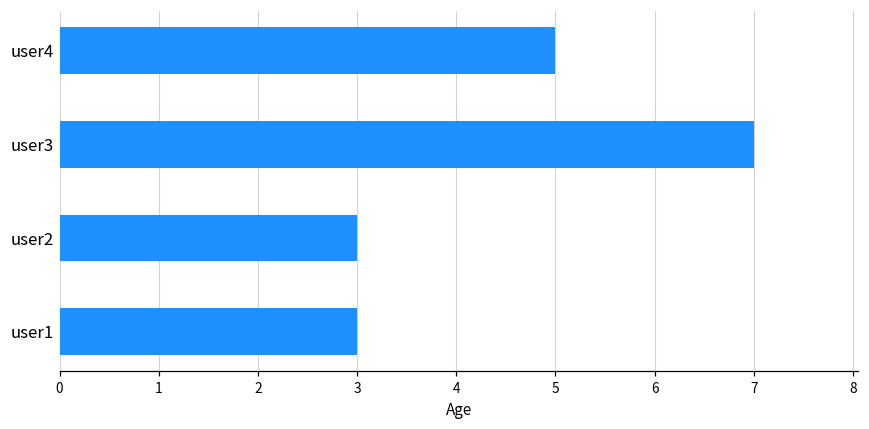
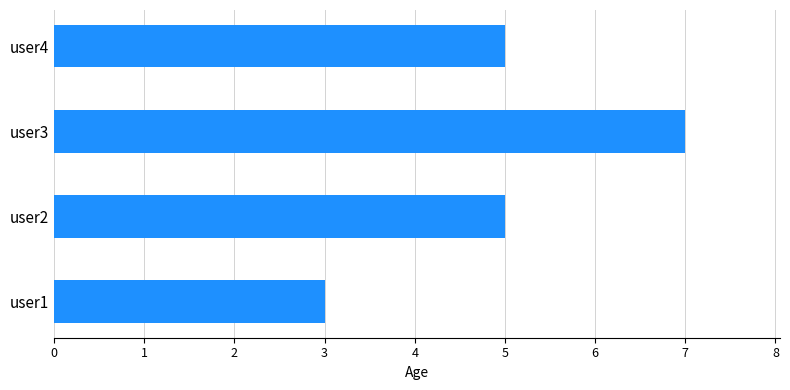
  {
    "user4": 5,
    "user3": 7,
-   "user2": 3,
+   "user2": 5,
    "user1": 3
  }
